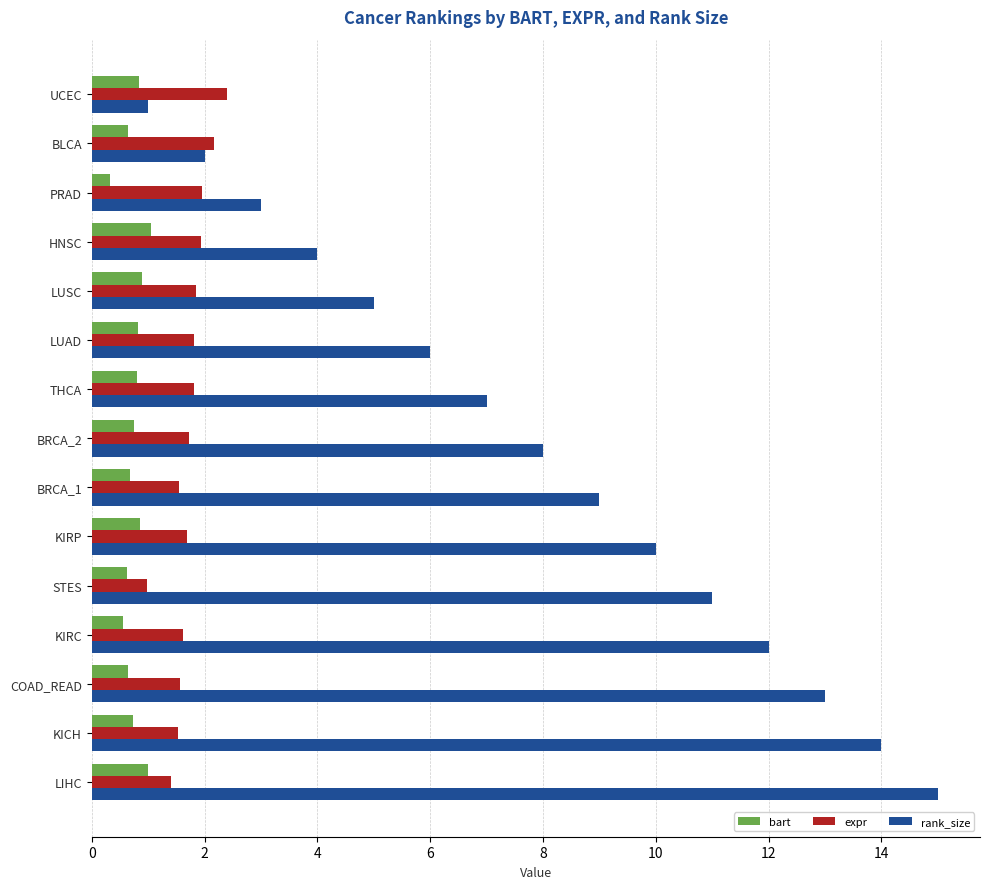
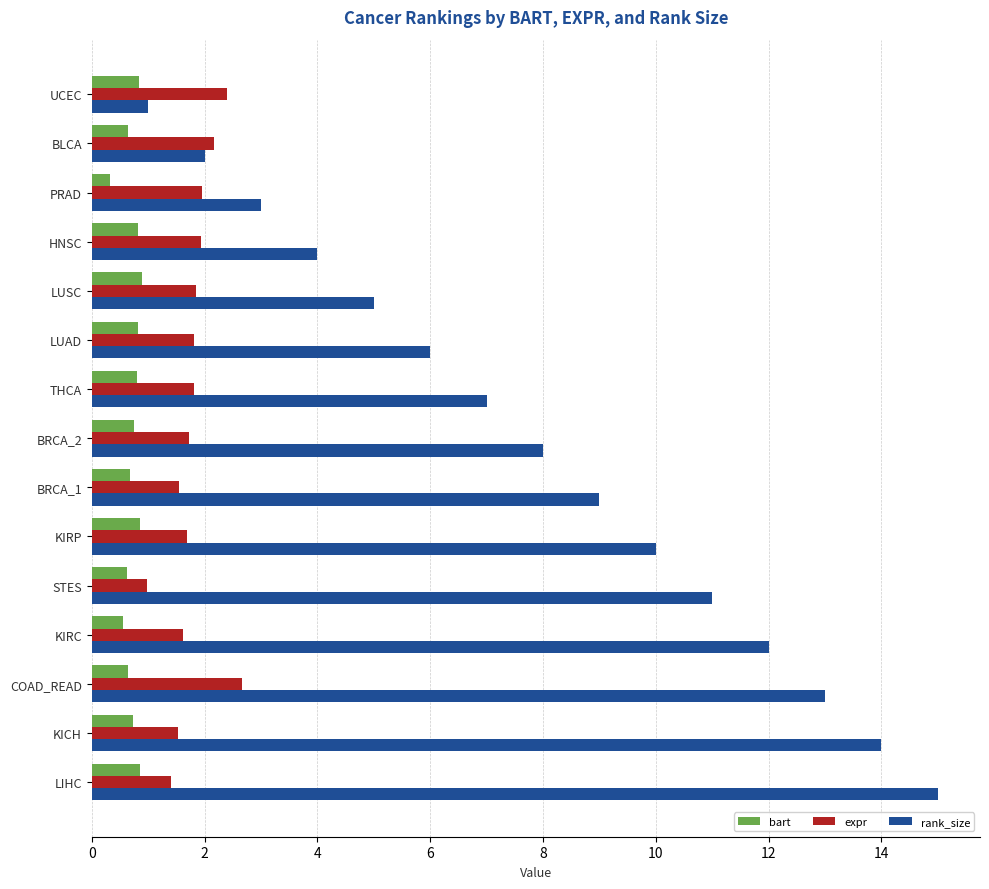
  {
    "bart": {
      "UCEC": 0.8,
      "BLCA": 0.6,
      "PRAD": 0.3,
-     "HNSC": 1.0,
+     "HNSC": 0.8,
      "LUSC": 0.9,
      "LUAD": 0.8,
      "THCA": 0.8,
      "BRCA_2": 0.7,
      "BRCA_1": 0.7,
      "KIRP": 0.9,
      "STES": 0.6,
      "KIRC": 0.5,
      "COAD_READ": 0.6,
      "KICH": 0.7,
-     "LIHC": 1.0
+     "LIHC": 0.9
    },
    "expr": {
      "UCEC": 2.4,
      "BLCA": 2.2,
      "PRAD": 2.0,
      "HNSC": 1.9,
      "LUSC": 1.8,
      "LUAD": 1.8,
      "THCA": 1.8,
      "BRCA_2": 1.7,
      "BRCA_1": 1.5,
      "KIRP": 1.7,
      "STES": 1.0,
      "KIRC": 1.6,
-     "COAD_READ": 1.6,
+     "COAD_READ": 2.7,
      "KICH": 1.5,
      "LIHC": 1.4
    },
    "rank_size": {
      "UCEC": 1.0,
      "BLCA": 2.0,
      "PRAD": 3.0,
      "HNSC": 4.0,
      "LUSC": 5.0,
      "LUAD": 6.0,
      "THCA": 7.0,
      "BRCA_2": 8.0,
      "BRCA_1": 9.0,
      "KIRP": 10.0,
      "STES": 11.0,
      "KIRC": 12.0,
      "COAD_READ": 13.0,
      "KICH": 14.0,
      "LIHC": 15.0
    }
  }
